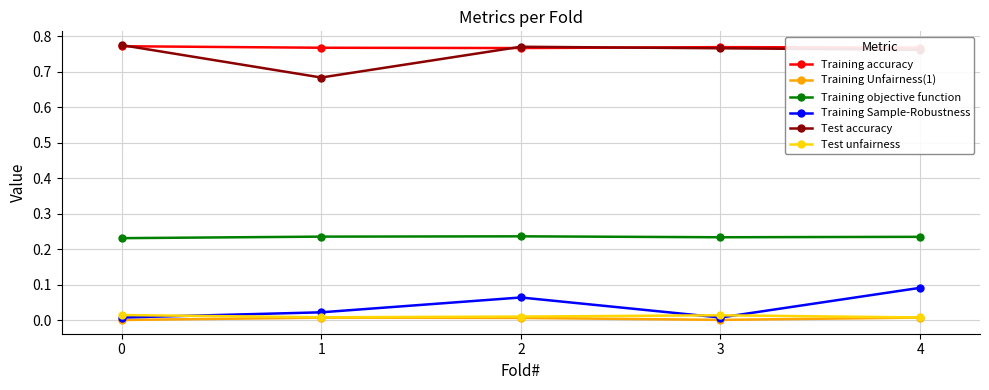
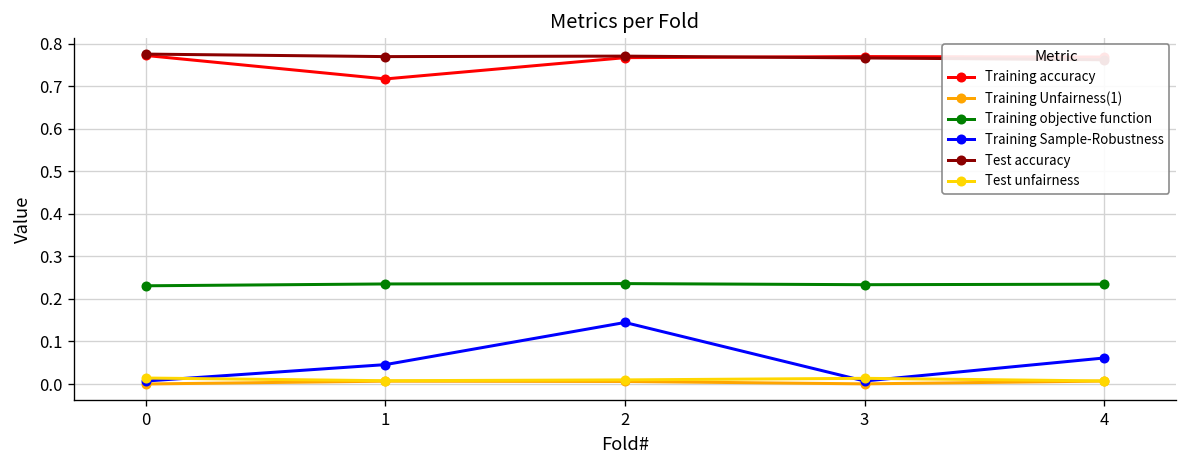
  {
    "Training accuracy": {
-     "1": 0.77
+     "1": 0.72
    },
    "Training objective function": {
      "0": 0.23,
      "1": 0.24,
      "2": 0.24,
      "3": 0.23,
      "4": 0.23
    },
    "Training Sample-Robustness": {
-     "1": 0.02,
-     "2": 0.06,
-     "4": 0.09
+     "1": 0.05,
+     "2": 0.14,
+     "4": 0.06
    },
    "Test accuracy": {
-     "1": 0.68
+     "1": 0.77
    }
  }
